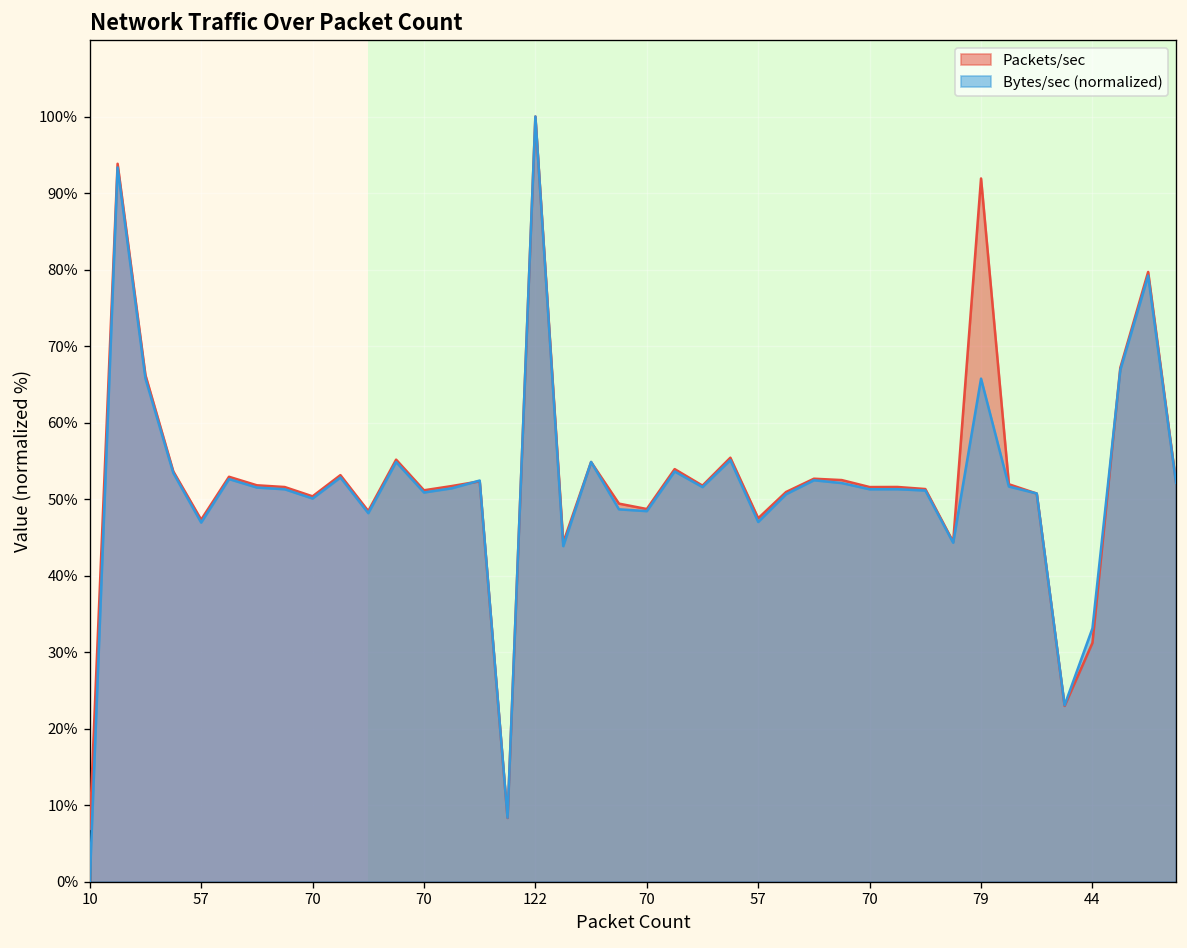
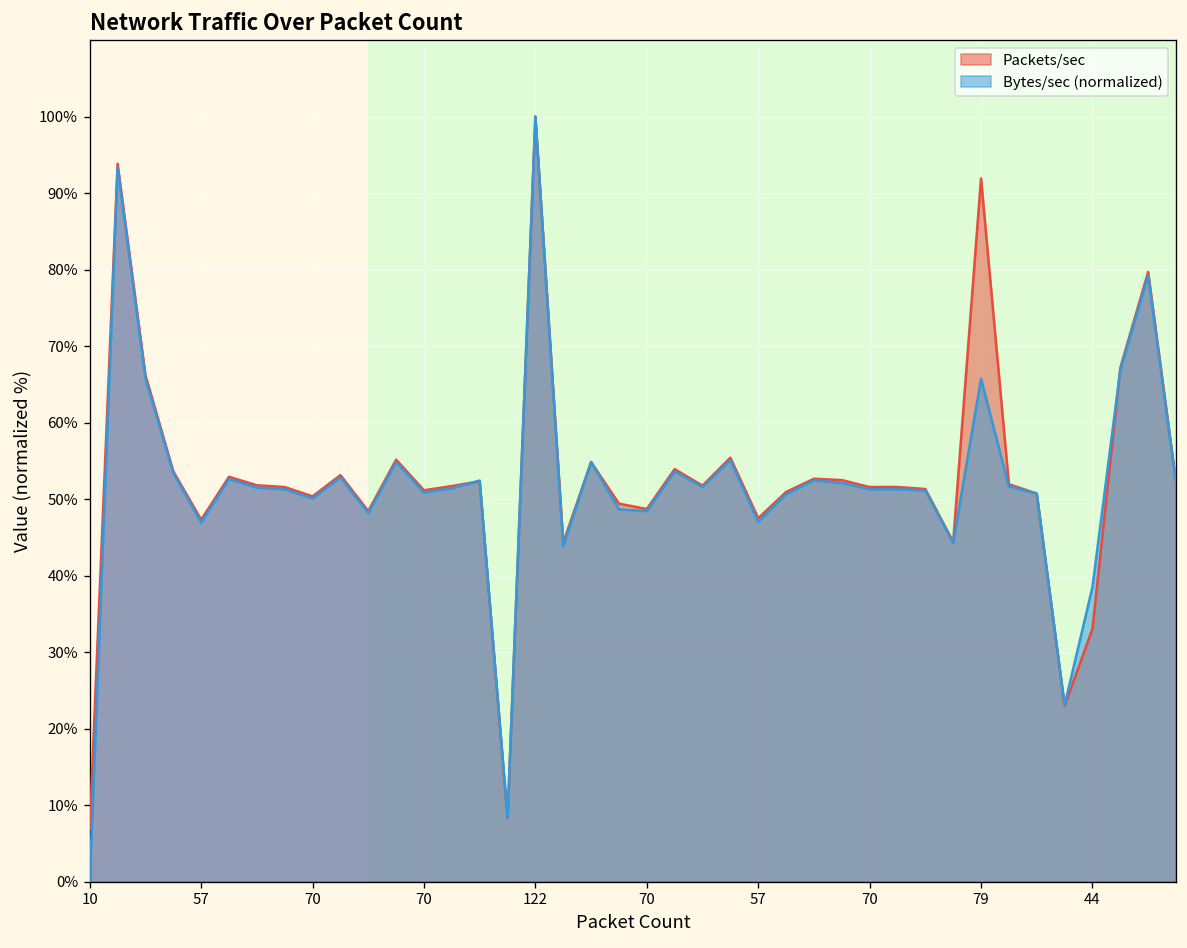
  {
    "Packets/sec": {
      "79": "92%",
-     "44": "31%"
+     "44": "33%"
    },
    "Bytes/sec (normalized)": {
      "79": "66%",
-     "44": "33%"
+     "44": "38%"
    }
  }
